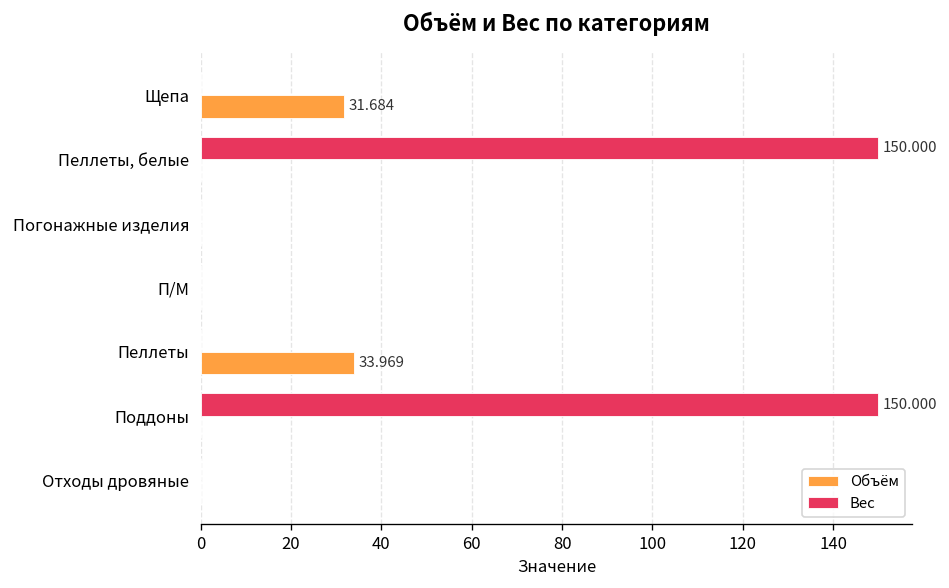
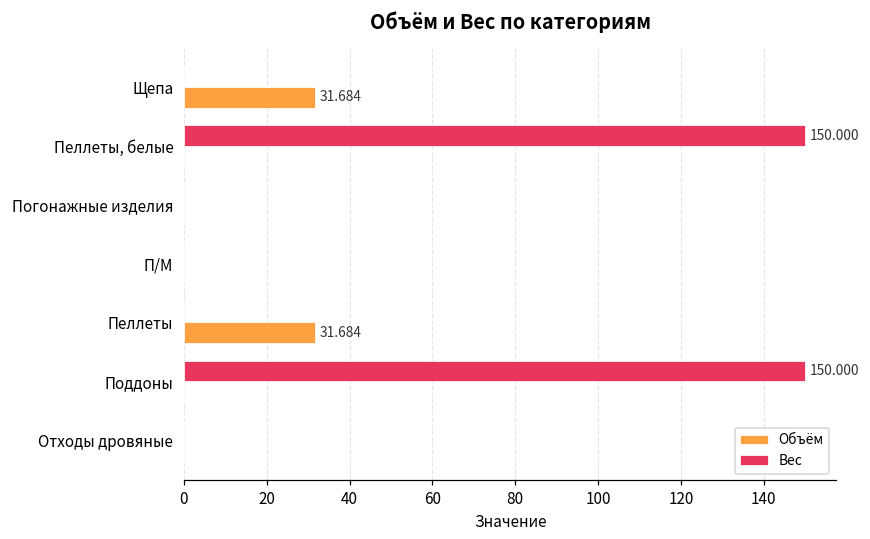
  {
    "Объём": {
      "Щепа": 31.684,
-     "Пеллеты": 33.969
+     "Пеллеты": 31.684
    },
    "Вес": {
      "Пеллеты, белые": 150.000,
      "Поддоны": 150.000
    }
  }
